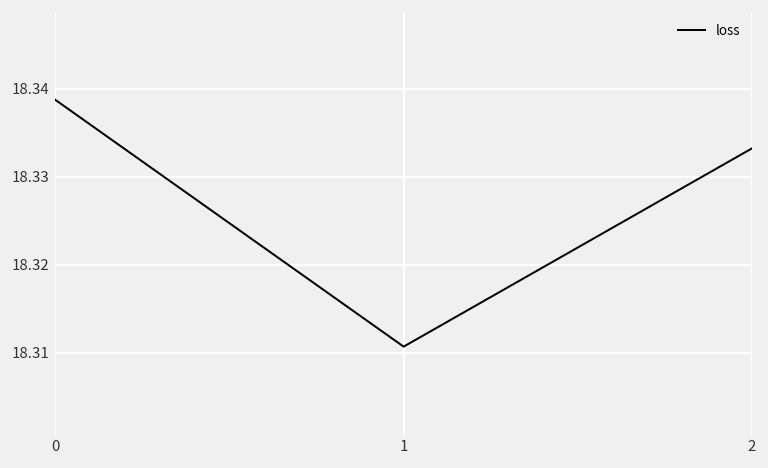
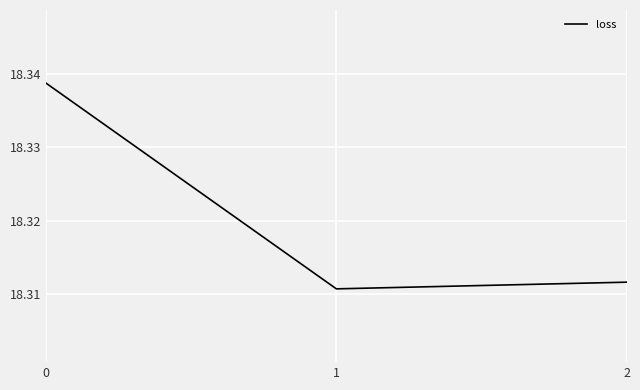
  {
    "0": 18.339,
    "1": 18.311,
-   "2": 18.333
+   "2": 18.312
  }
